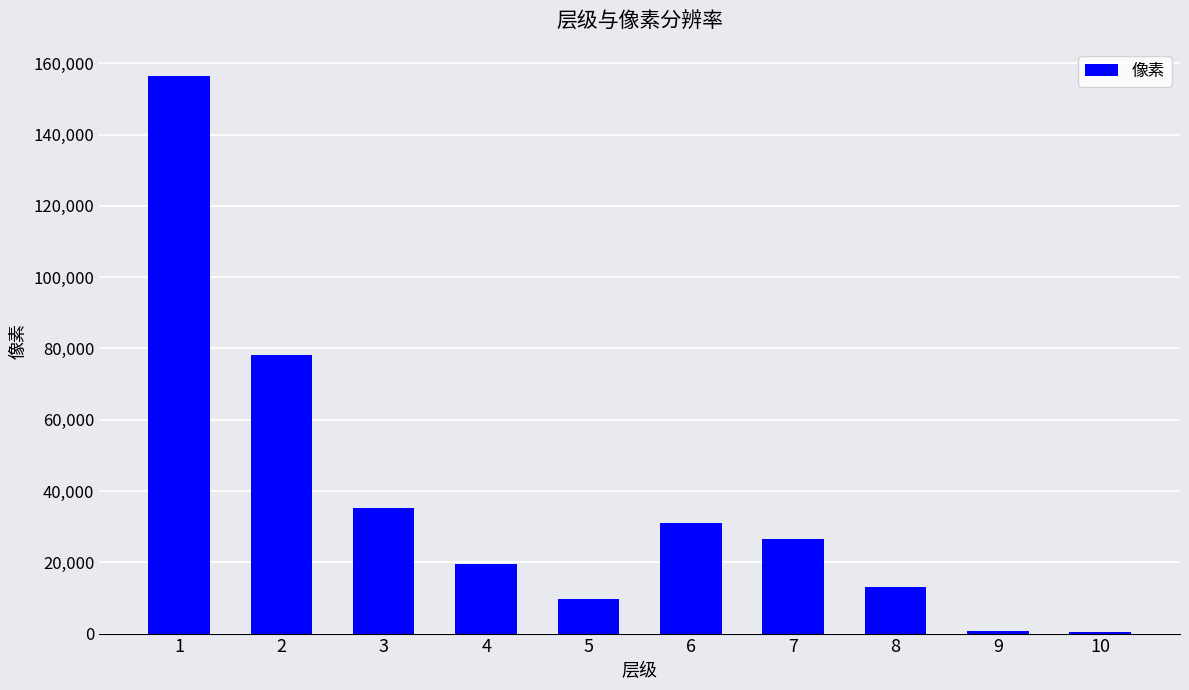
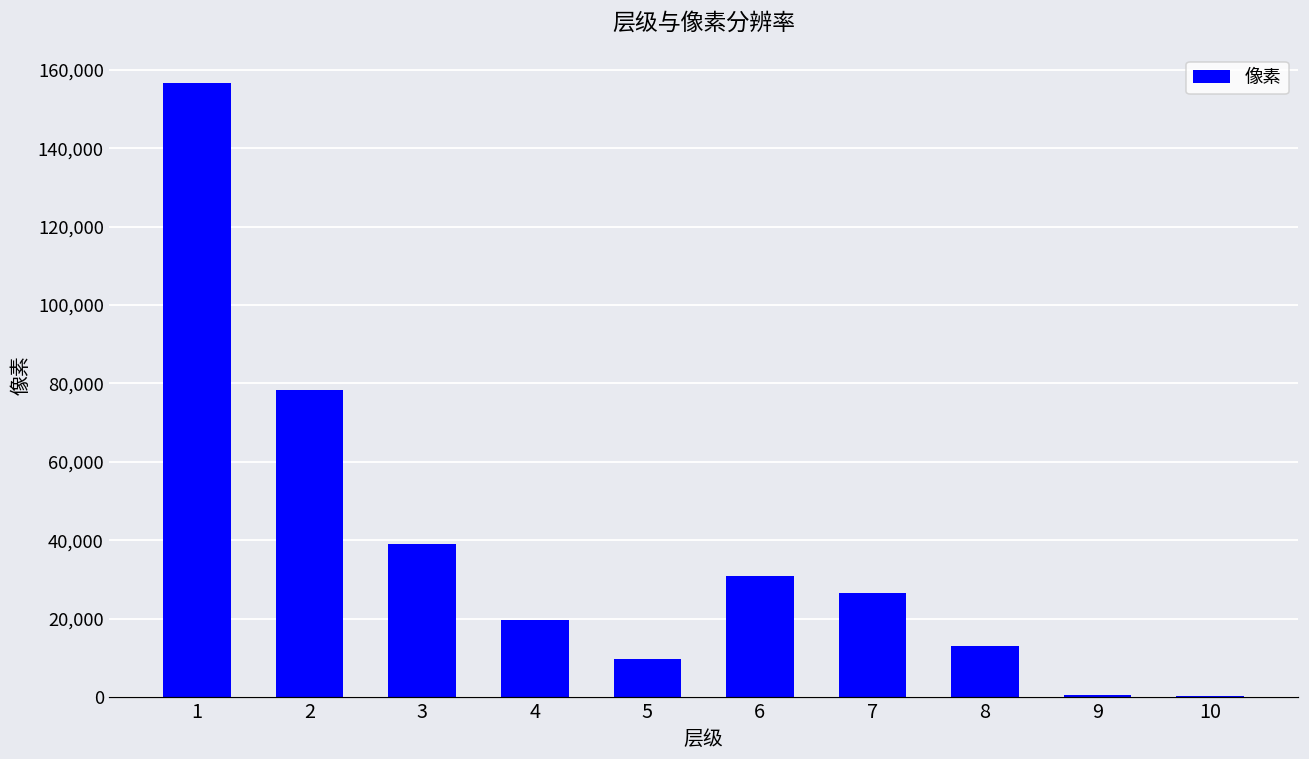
  {
    "1": "157,000",
    "2": "78,000",
-   "3": "35,000",
+   "3": "39,000",
    "4": "20,000",
    "5": "10,000",
    "6": "31,000",
    "7": "27,000",
    "8": "13,000"
  }
